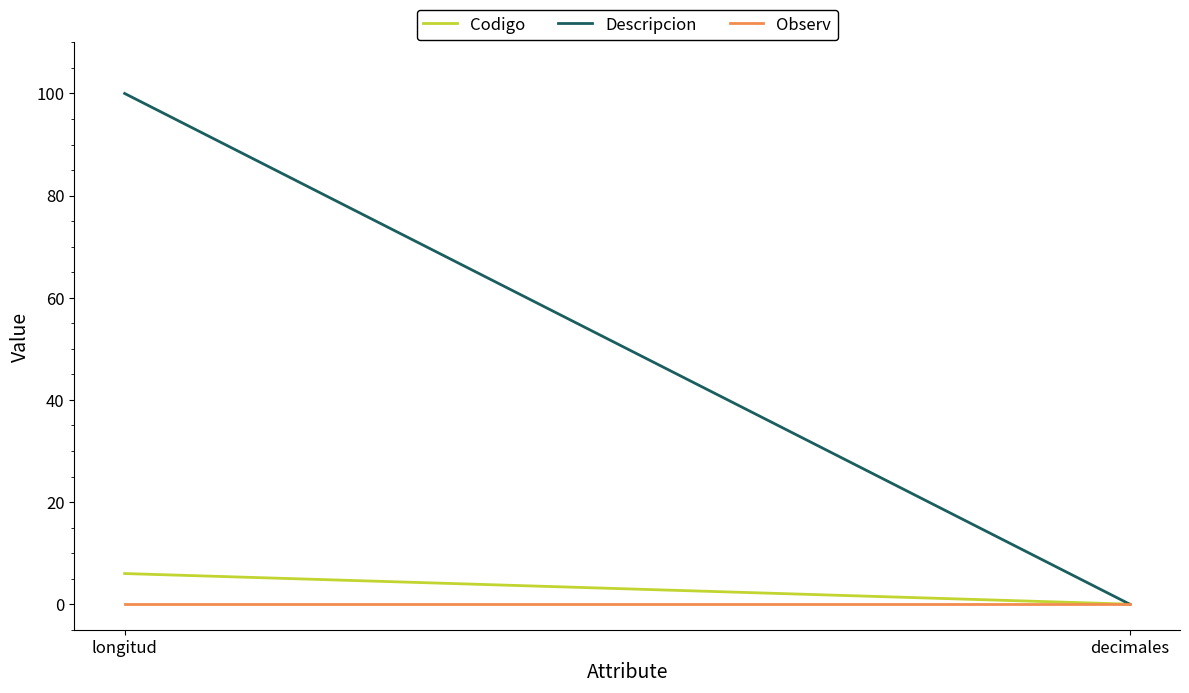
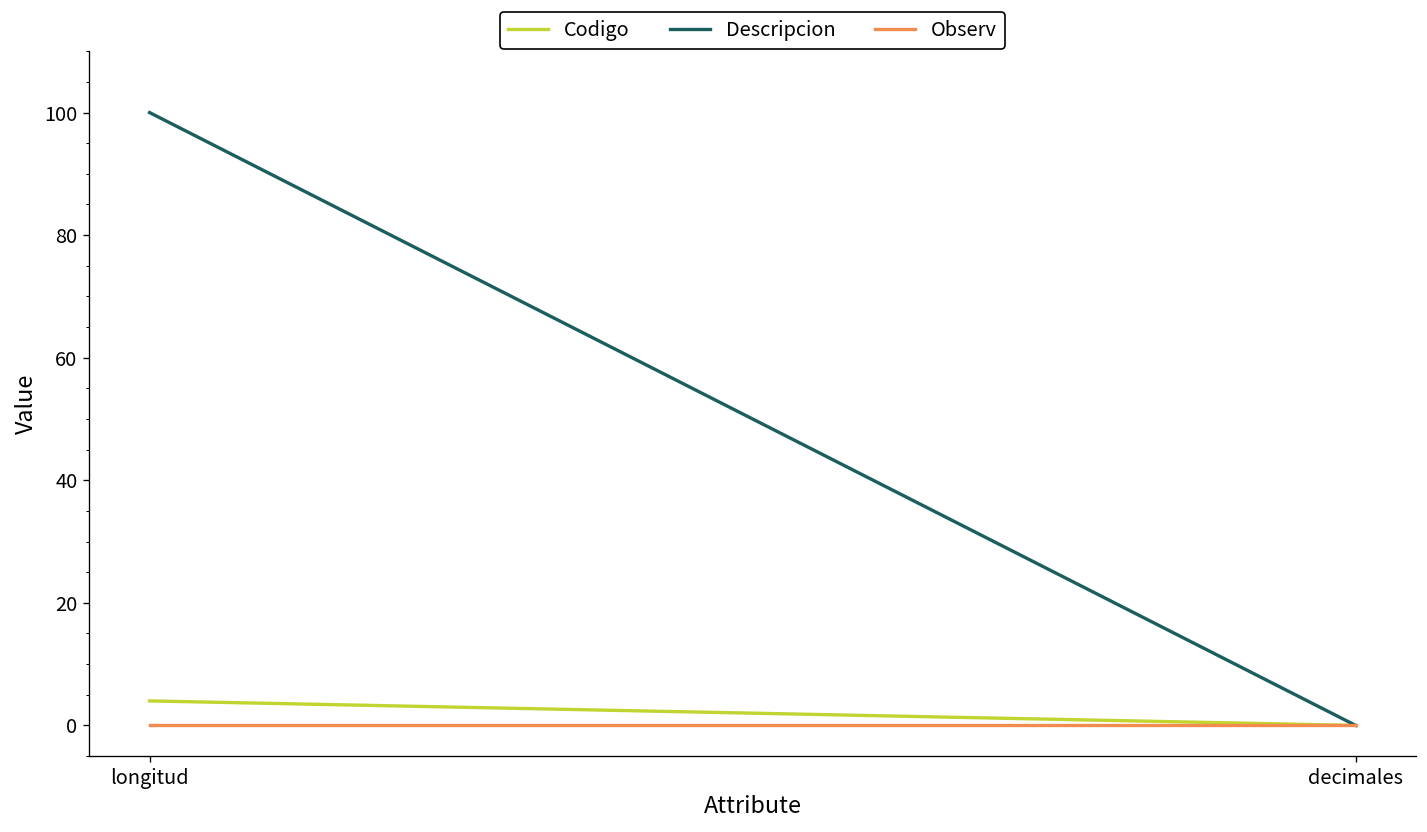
  {
    "Codigo": {
-     "longitud": 6
+     "longitud": 4
    },
    "Descripcion": {
      "longitud": 100
    },
    "Observ": {
      "longitud": 0
    }
  }
